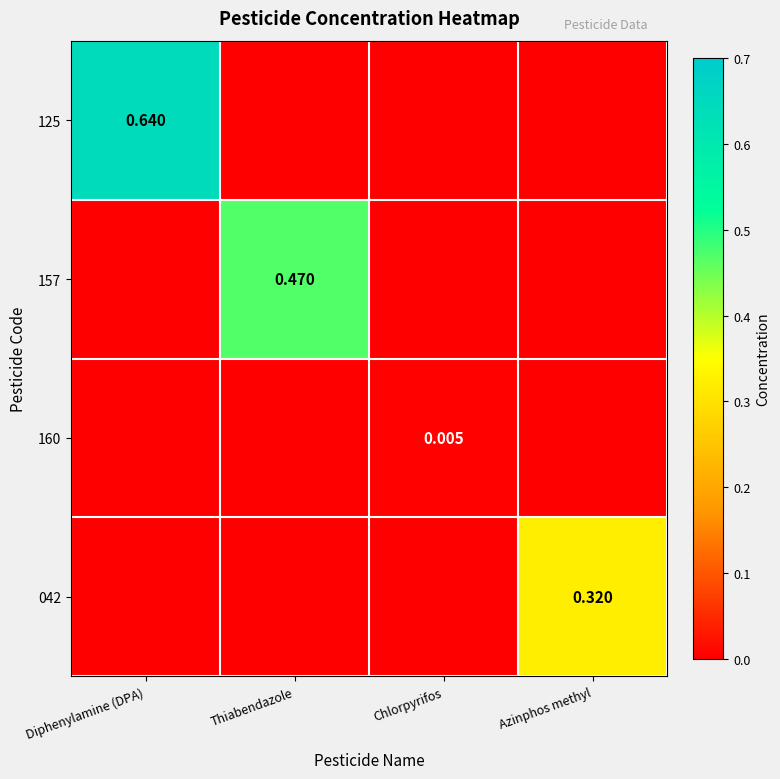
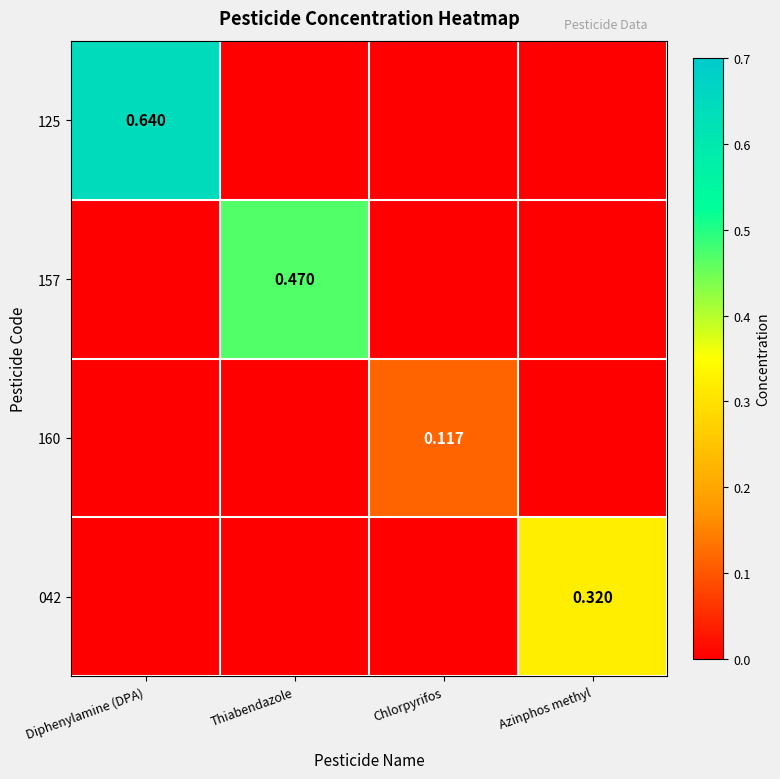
  {
    "125": {
      "Diphenylamine (DPA)": 0.640
    },
    "157": {
      "Thiabendazole": 0.470
    },
    "160": {
-     "Chlorpyrifos": 0.005
+     "Chlorpyrifos": 0.117
    },
    "042": {
      "Azinphos methyl": 0.320
    }
  }
